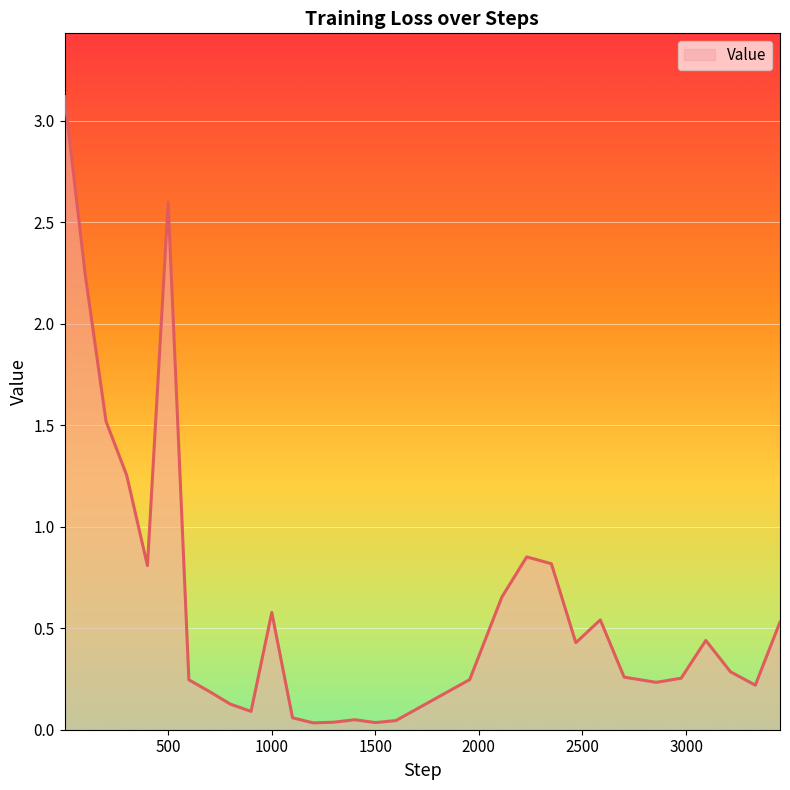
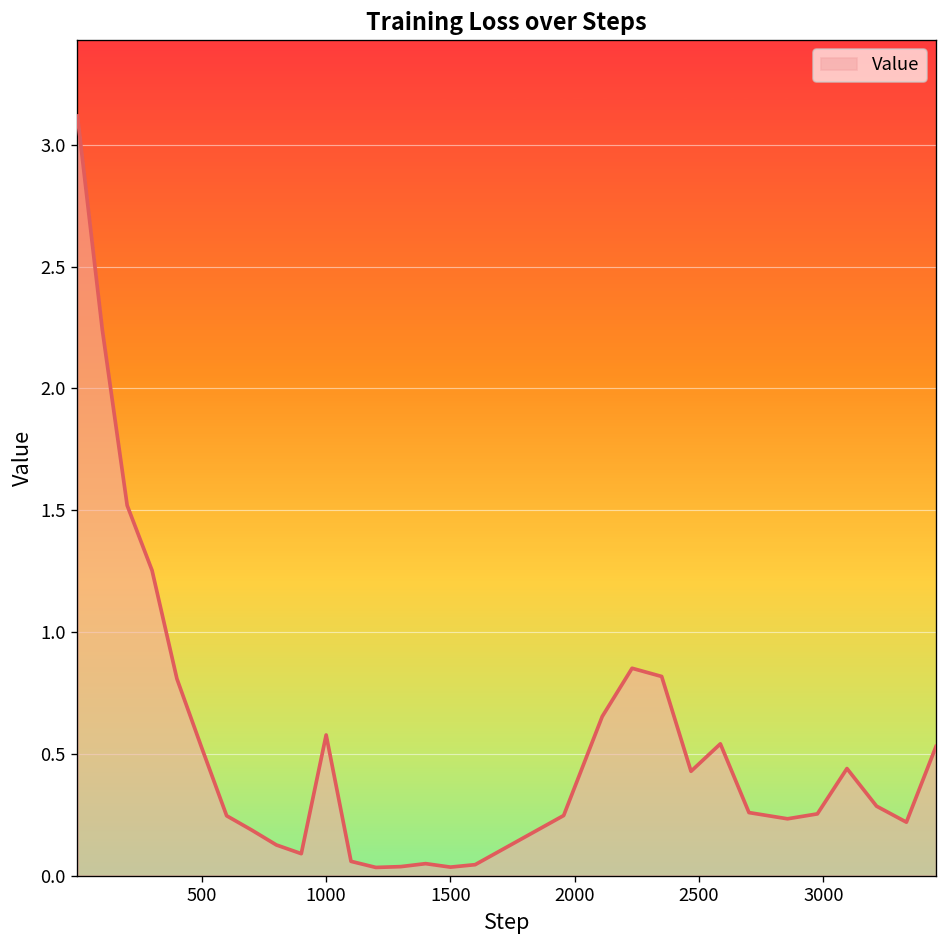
  {
-   "500": 2.60,
+   "500": 0.52,
    "1000": 0.58,
    "1500": 0.04
  }
